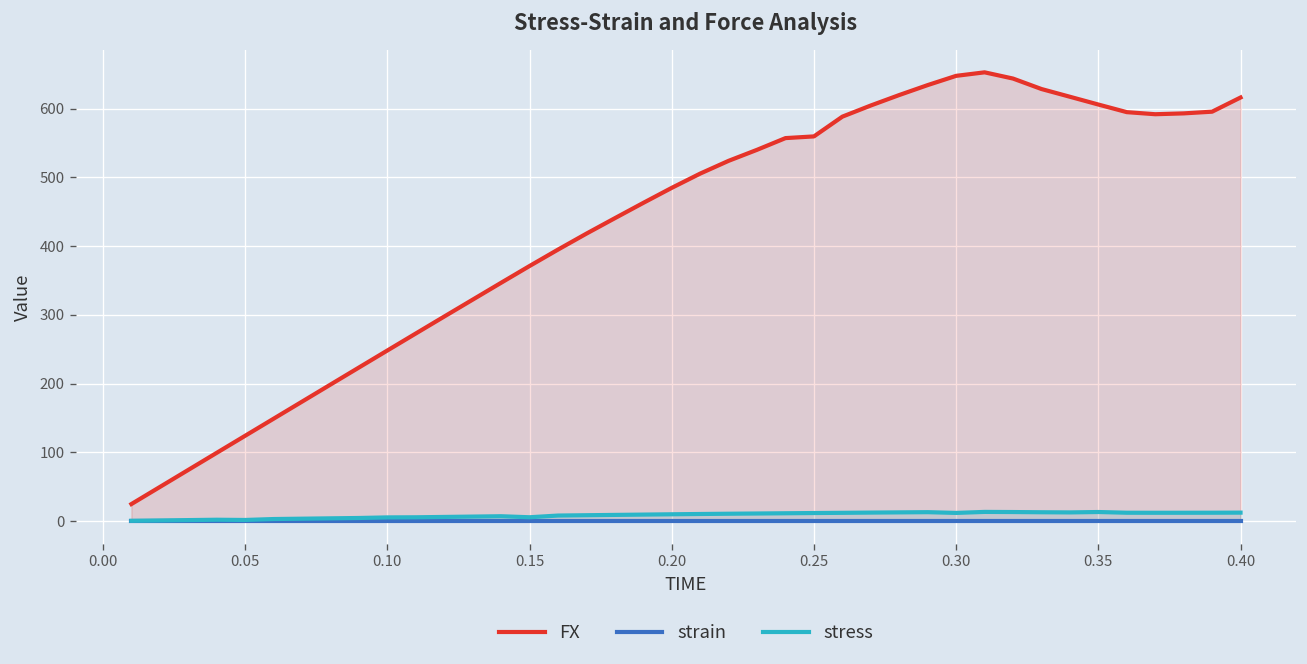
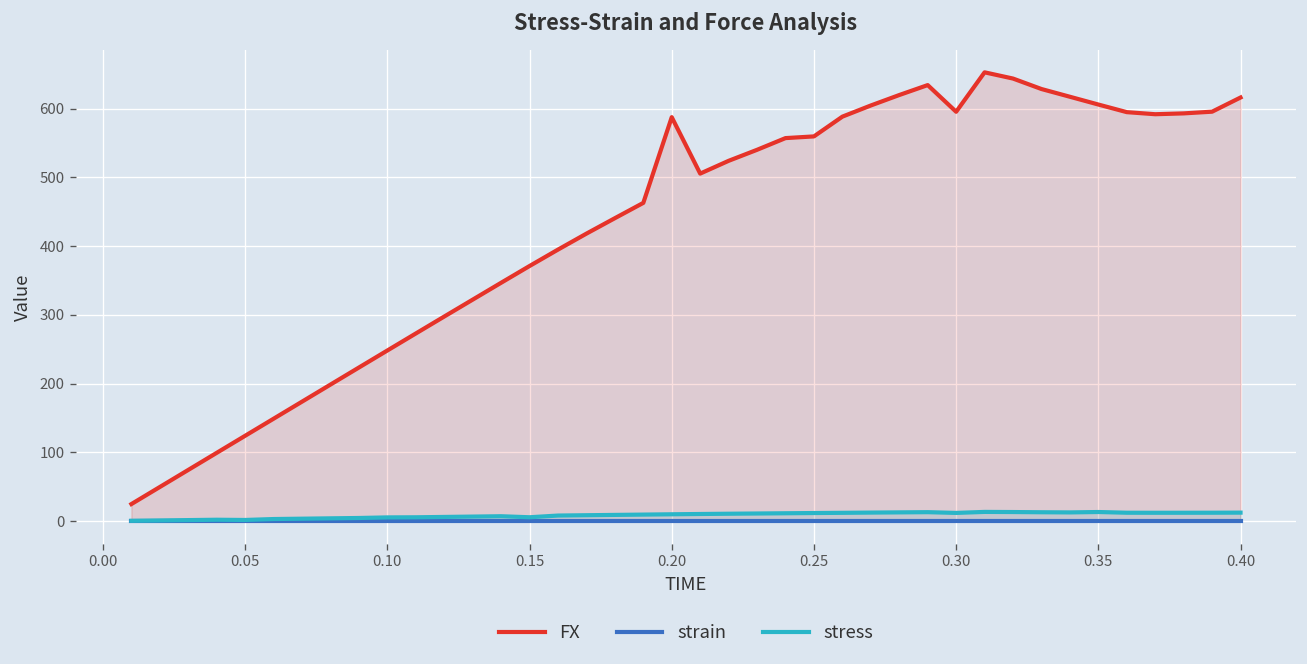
  {
    "FX": {
      "0.05": 120,
      "0.10": 250,
      "0.15": 370,
-     "0.20": 480,
+     "0.20": 590,
      "0.25": 560,
-     "0.30": 650,
+     "0.30": 600,
      "0.35": 610,
      "0.40": 620
    },
    "strain": {
      "0.10": 0,
      "0.15": 0,
      "0.20": 0,
      "0.25": 0,
      "0.30": 0,
      "0.35": 0,
      "0.40": 0
    },
    "stress": {
      "0.10": 10,
      "0.15": 10,
      "0.20": 10,
      "0.25": 10,
      "0.30": 10,
      "0.35": 10,
      "0.40": 10
    }
  }
